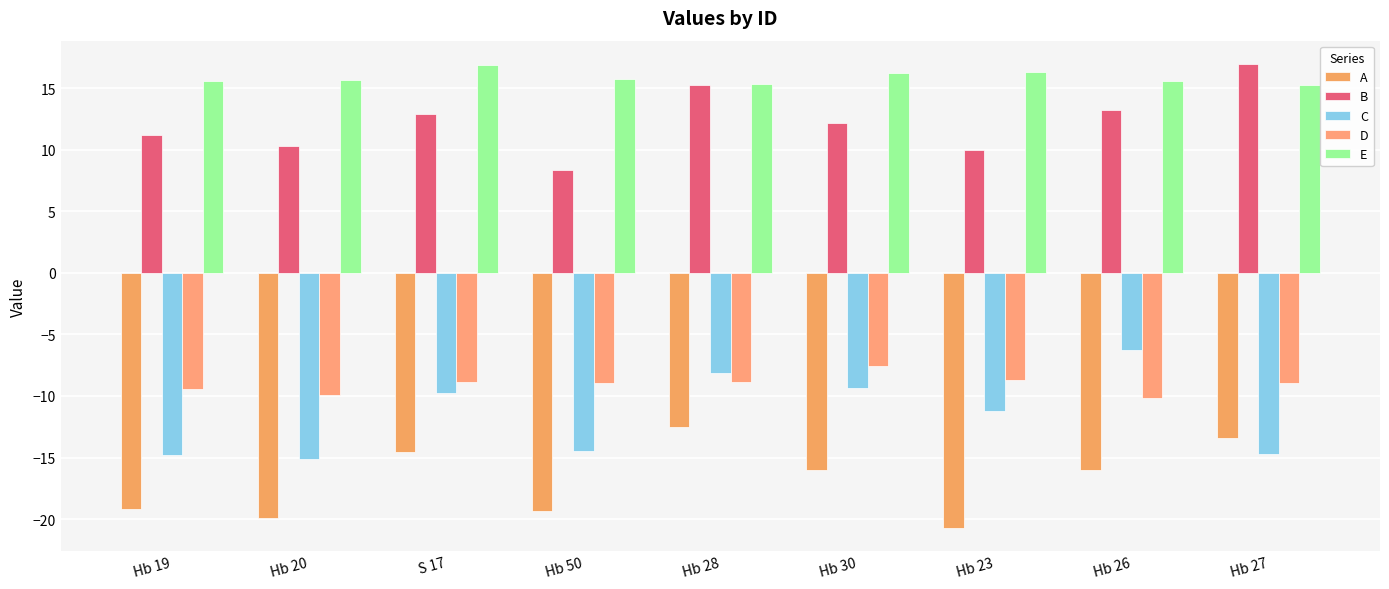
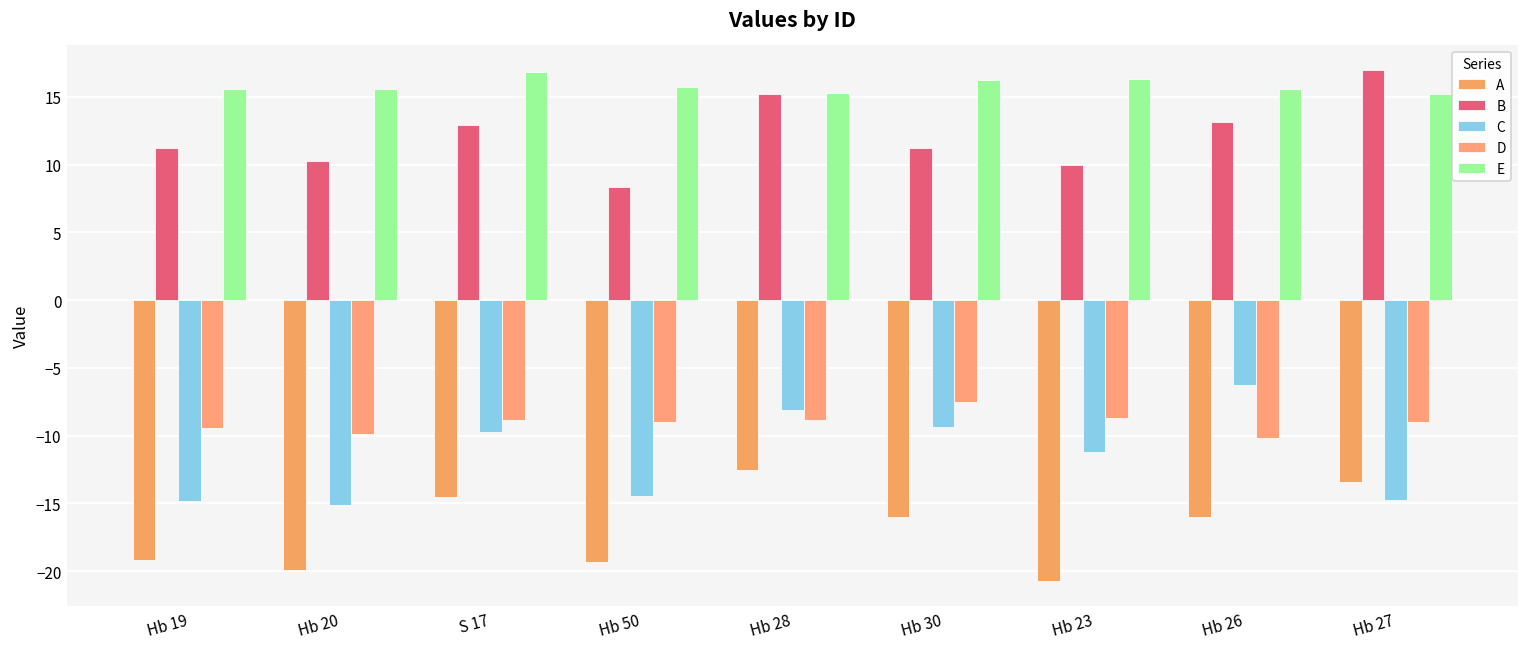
  {
    "B": {
      "Hb 19": 11.2,
      "Hb 20": 10.3,
      "S 17": 12.9,
      "Hb 50": 8.3,
      "Hb 28": 15.2,
-     "Hb 30": 12.2,
+     "Hb 30": 11.2,
      "Hb 23": 10.0,
      "Hb 26": 13.2,
      "Hb 27": 17.0
    },
    "C": {
      "Hb 19": -14.8,
      "Hb 20": -15.1,
      "S 17": -9.8,
      "Hb 50": -14.5,
      "Hb 28": -8.1,
      "Hb 30": -9.4,
      "Hb 23": -11.2,
      "Hb 26": -6.2,
      "Hb 27": -14.8
    },
    "E": {
      "Hb 19": 15.6,
      "Hb 20": 15.6,
      "S 17": 16.9,
      "Hb 50": 15.7,
      "Hb 28": 15.3,
      "Hb 30": 16.2,
      "Hb 23": 16.3,
      "Hb 26": 15.6,
      "Hb 27": 15.3
    }
  }
